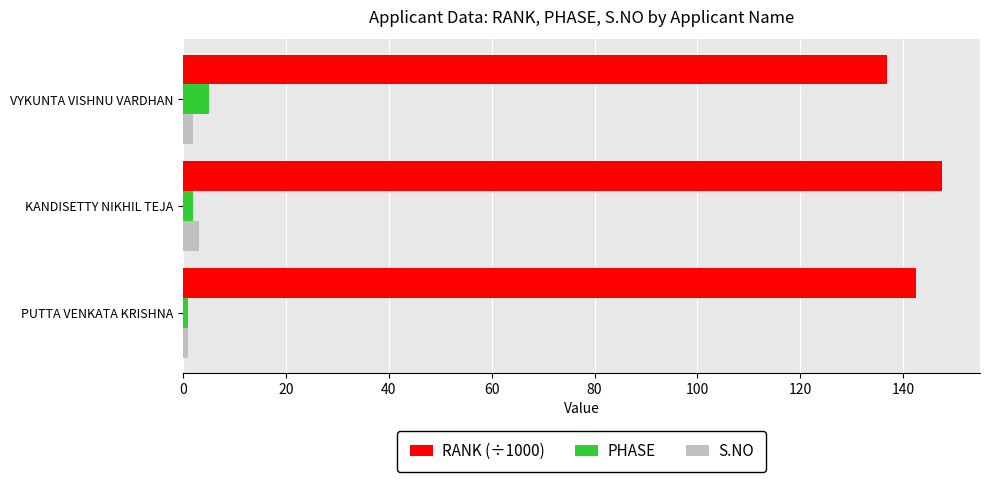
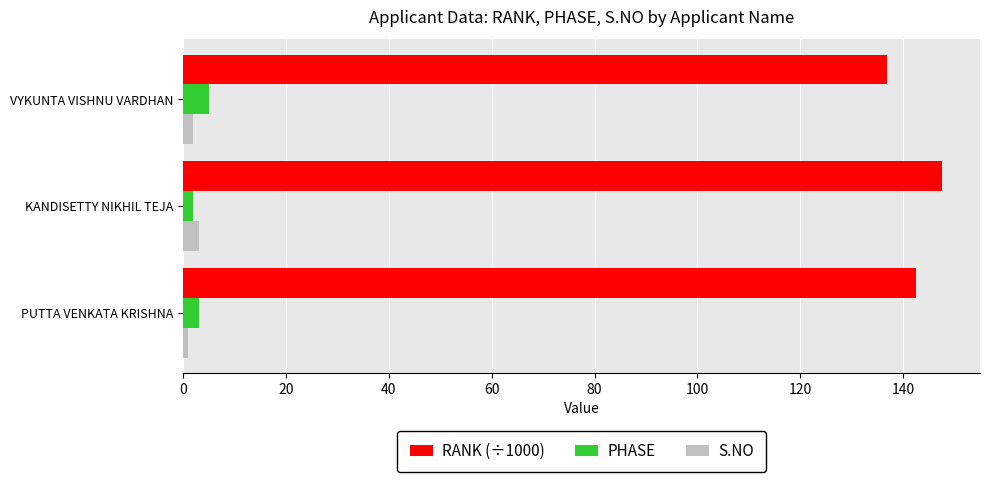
  {
    "RANK (÷1000)": {
      "VYKUNTA VISHNU VARDHAN": 137,
      "KANDISETTY NIKHIL TEJA": 148,
      "PUTTA VENKATA KRISHNA": 142
    },
    "PHASE": {
      "VYKUNTA VISHNU VARDHAN": 5,
      "KANDISETTY NIKHIL TEJA": 2,
-     "PUTTA VENKATA KRISHNA": 1
+     "PUTTA VENKATA KRISHNA": 3
    },
    "S.NO": {
      "VYKUNTA VISHNU VARDHAN": 2,
      "KANDISETTY NIKHIL TEJA": 3,
      "PUTTA VENKATA KRISHNA": 1
    }
  }
